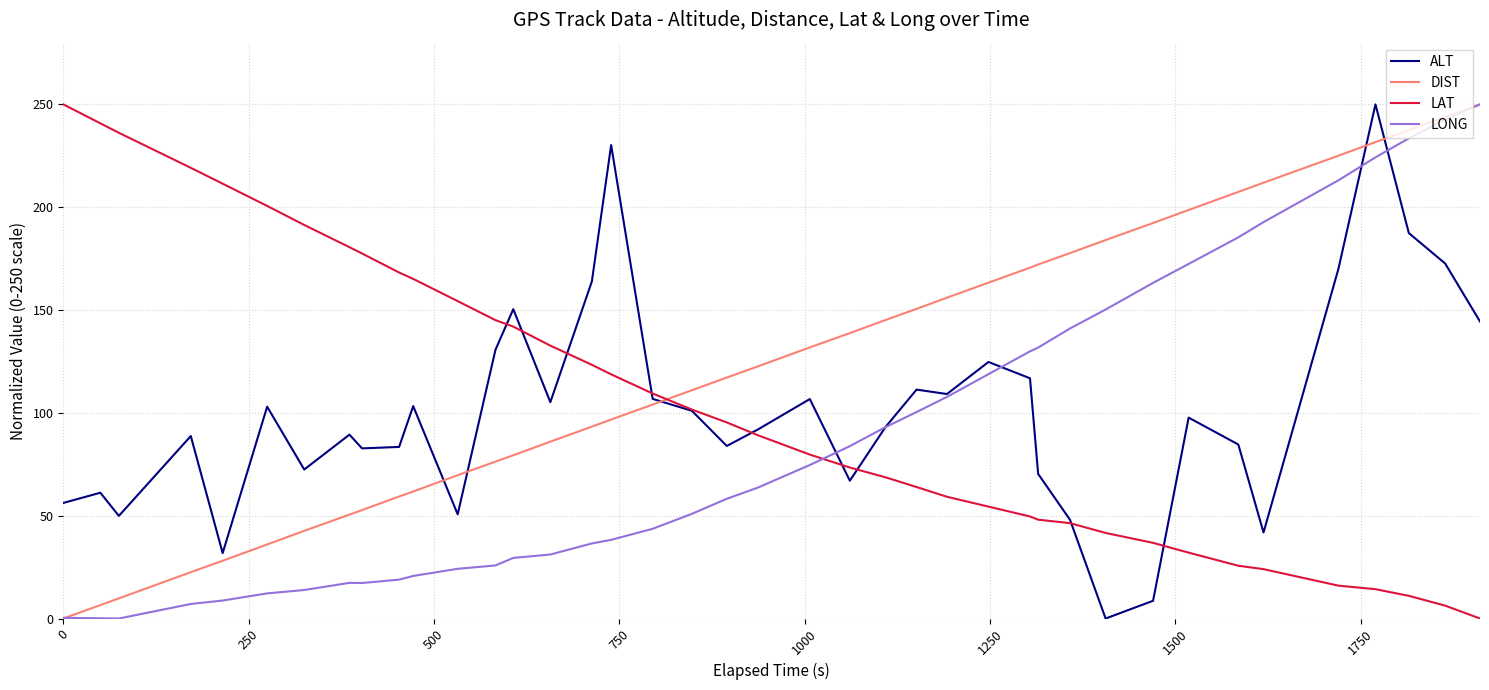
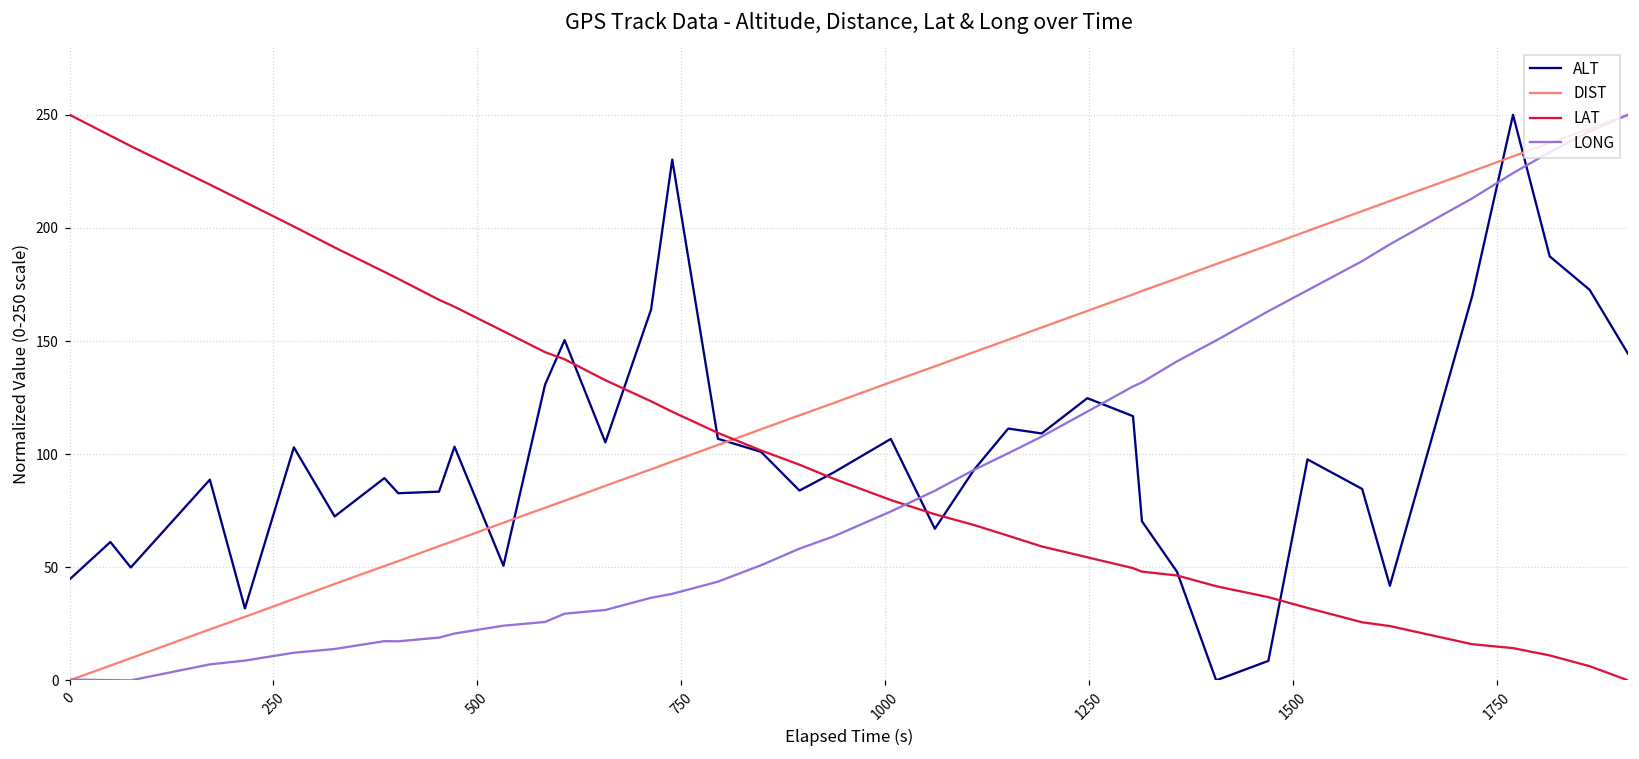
  {
    "ALT": {
-     "0": 56
+     "0": 45
    },
    "LAT": {
      "0": 250
    }
  }
